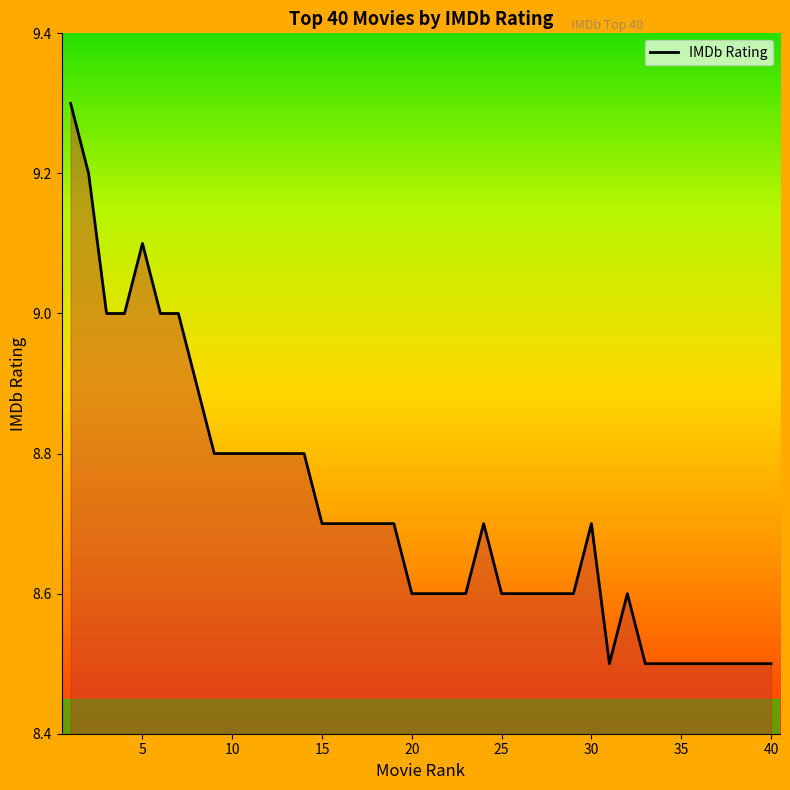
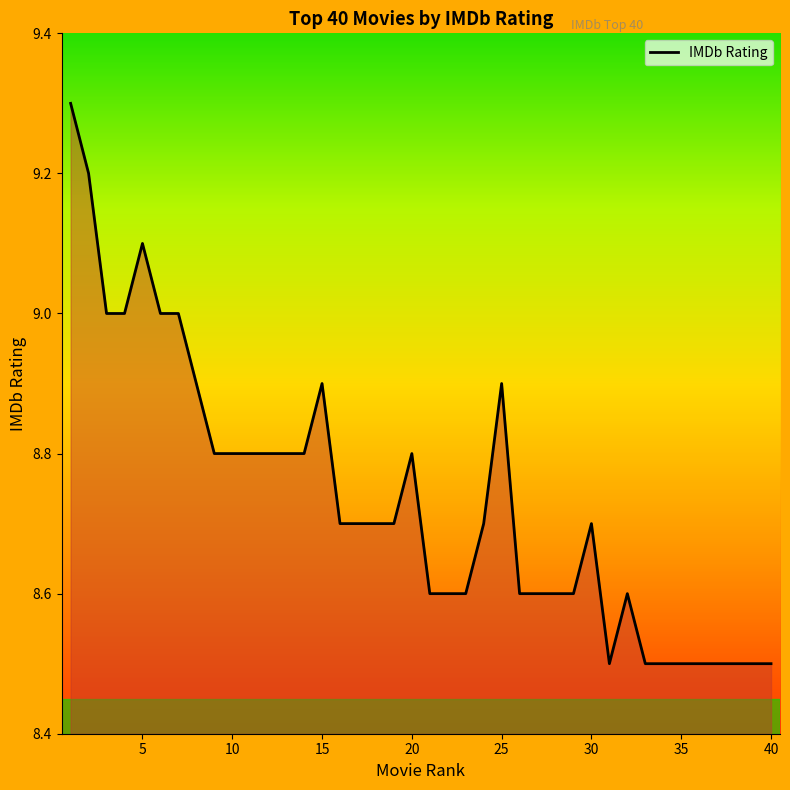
  {
    "5": 9.1,
    "10": 8.8,
-   "15": 8.7,
-   "20": 8.6,
-   "25": 8.6,
+   "15": 8.9,
+   "20": 8.8,
+   "25": 8.9,
    "30": 8.7,
    "35": 8.5,
    "40": 8.5
  }
